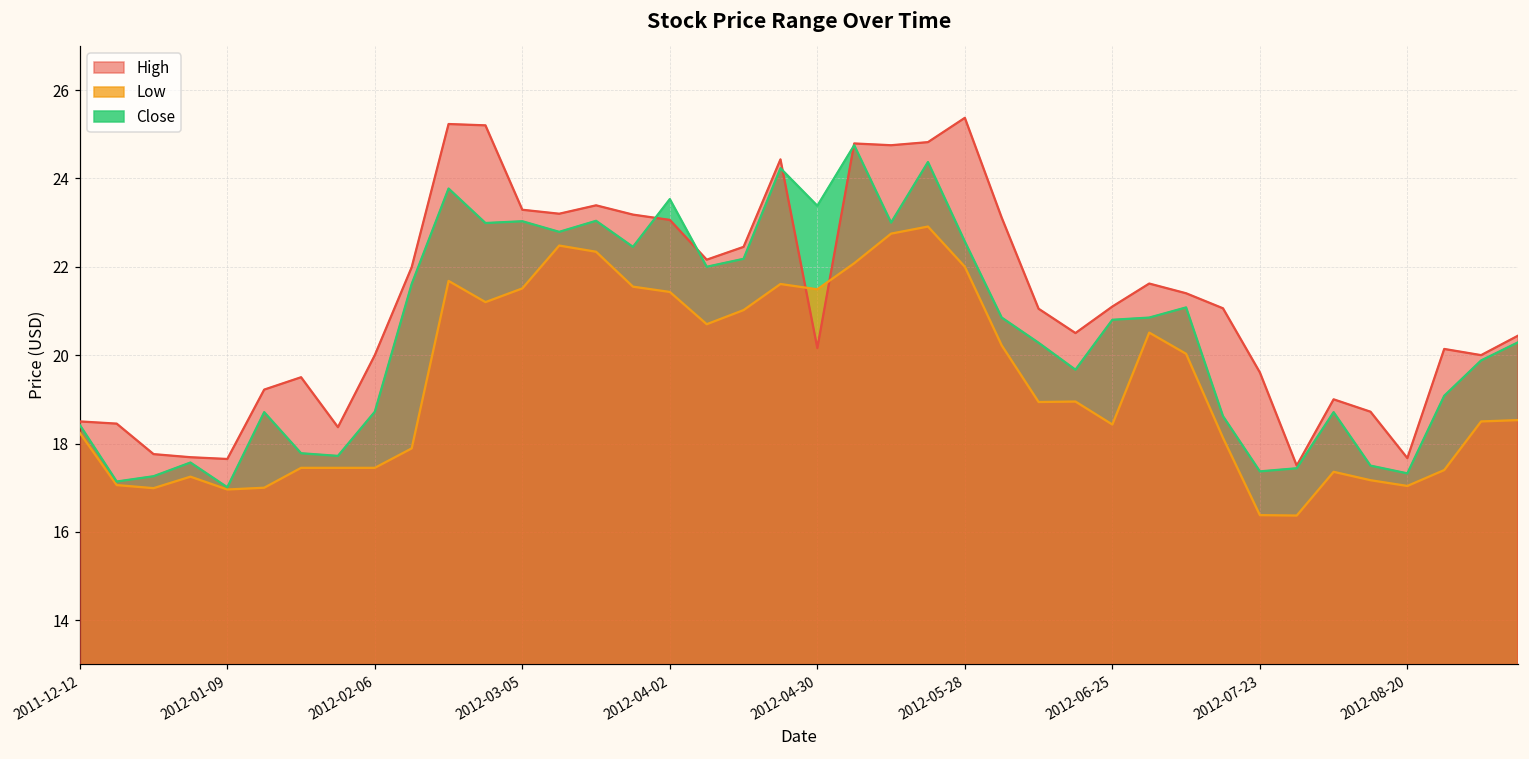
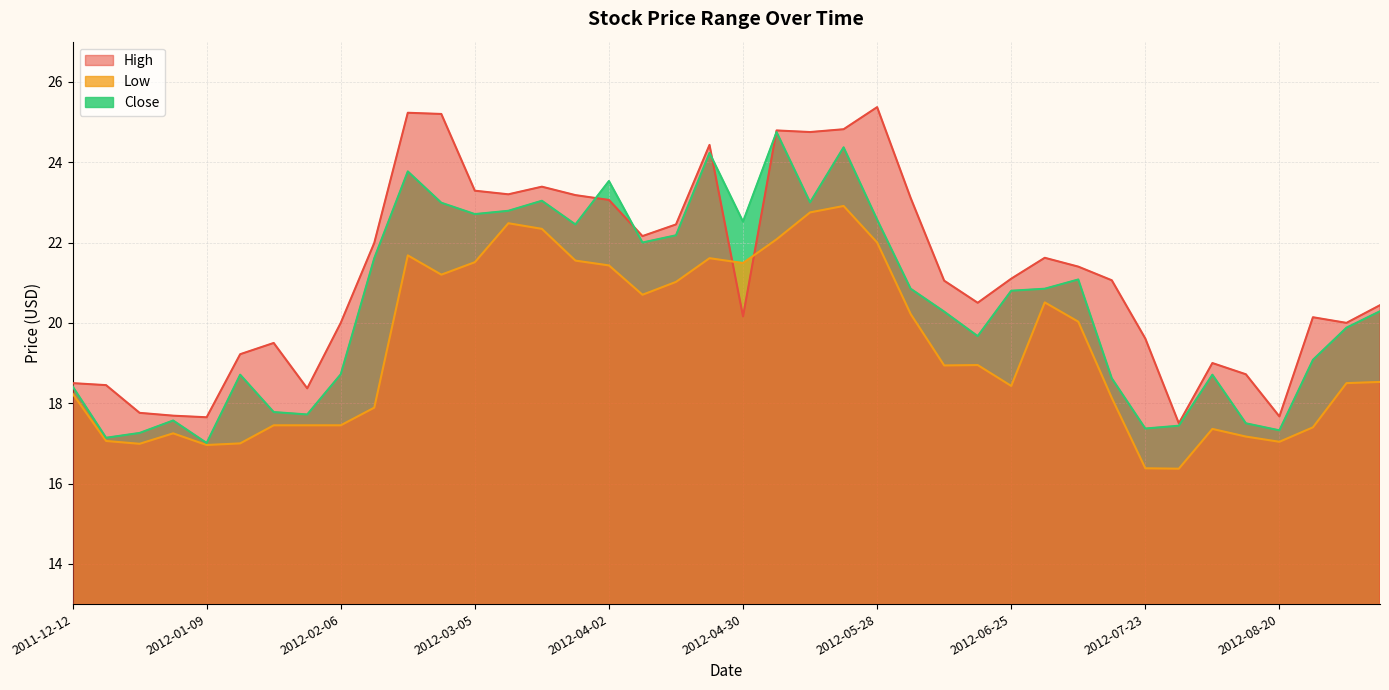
  {
    "High": {
      "2011-12-12": 18.5,
      "2012-01-09": 17.7,
      "2012-02-06": 20.0,
      "2012-03-05": 23.3,
      "2012-04-02": 23.1,
      "2012-04-30": 20.2,
      "2012-05-28": 25.4,
      "2012-06-25": 21.1,
      "2012-07-23": 19.6,
      "2012-08-20": 17.7
    },
    "Low": {
      "2011-12-12": 18.2,
      "2012-02-06": 17.5,
      "2012-03-05": 21.5,
      "2012-04-02": 21.4,
      "2012-04-30": 21.5,
      "2012-05-28": 22.0,
      "2012-06-25": 18.4,
      "2012-07-23": 16.4,
      "2012-08-20": 17.0
    },
    "Close": {
      "2011-12-12": 18.4,
      "2012-02-06": 18.7,
-     "2012-03-05": 23.0,
+     "2012-03-05": 22.7,
      "2012-04-02": 23.5,
-     "2012-04-30": 23.4,
+     "2012-04-30": 22.5,
      "2012-05-28": 22.6,
      "2012-06-25": 20.8,
      "2012-07-23": 17.4,
      "2012-08-20": 17.3
    }
  }
